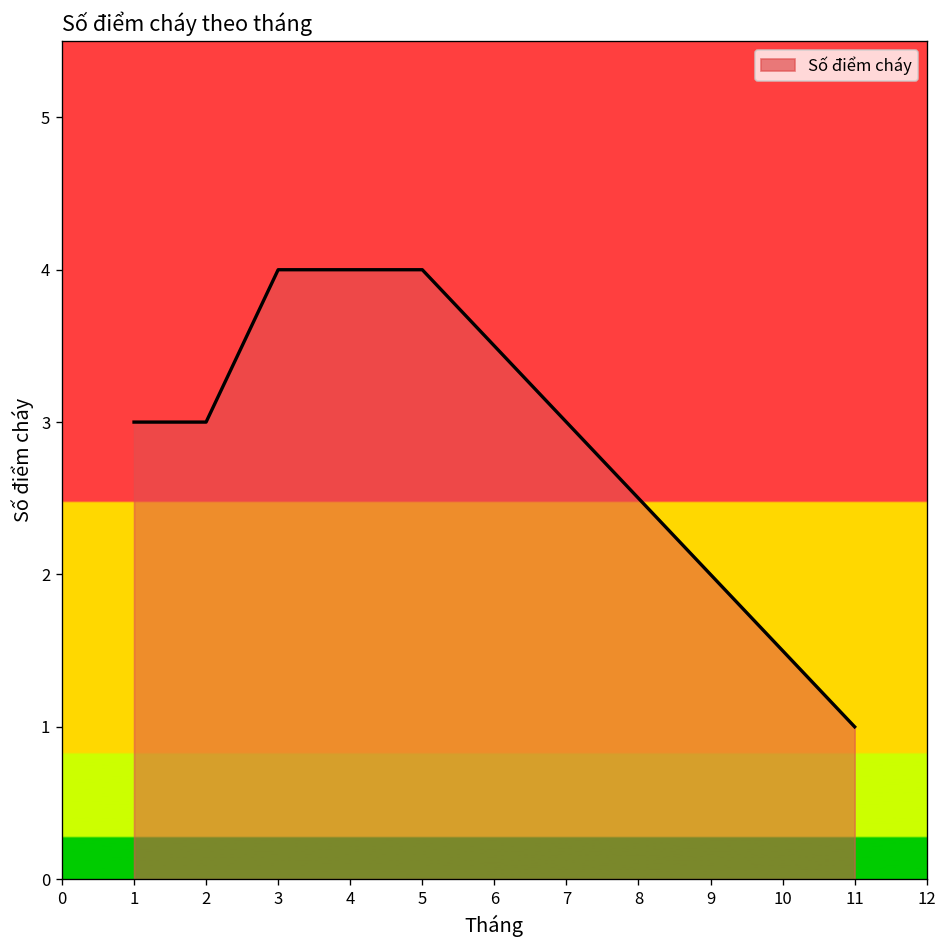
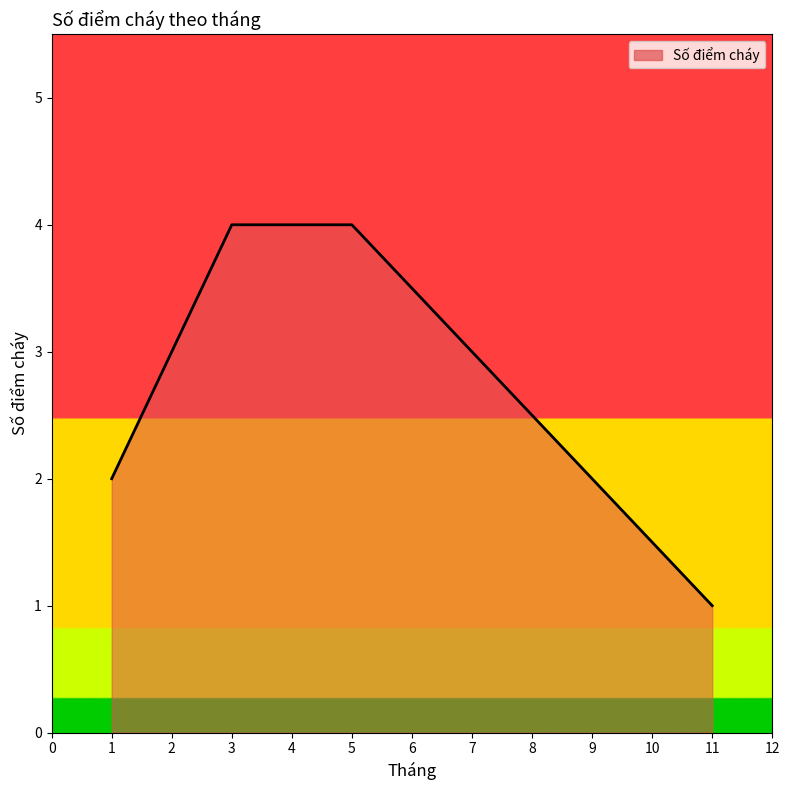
  {
-   "1": 3,
+   "1": 2,
    "2": 3,
    "3": 4,
    "5": 4,
    "11": 1
  }
